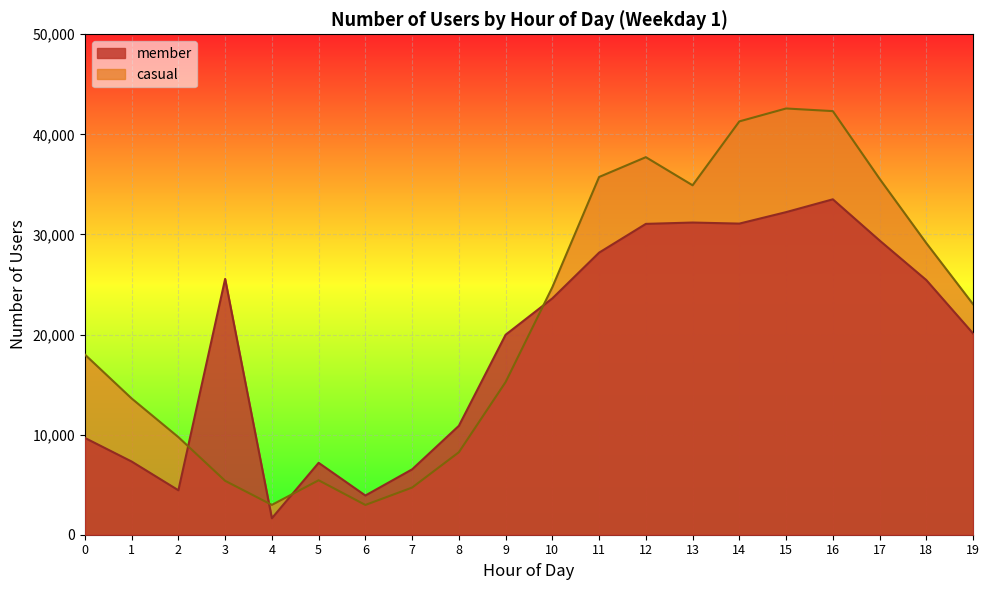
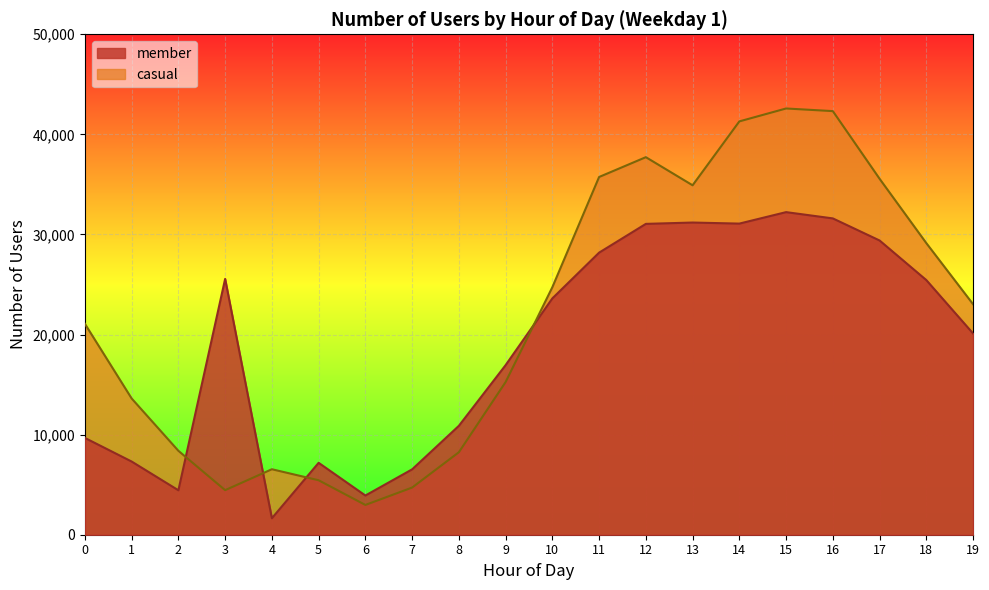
  {
    "member": {
      "0": "9,700",
      "1": "7,300",
      "2": "4,400",
      "3": "25,600",
      "4": "1,600",
      "5": "7,200",
      "6": "3,900",
      "7": "6,500",
      "8": "10,900",
-     "9": "20,000",
+     "9": "16,900",
      "10": "23,600",
      "11": "28,200",
      "12": "31,100",
      "13": "31,200",
      "14": "31,100",
      "15": "32,200",
-     "16": "33,500",
+     "16": "31,600",
      "17": "29,400",
      "18": "25,400",
      "19": "20,100"
    },
    "casual": {
-     "0": "18,000",
+     "0": "21,100",
      "1": "13,600",
-     "2": "9,700",
-     "3": "5,400",
-     "4": "3,000",
+     "2": "8,400",
+     "3": "4,500",
+     "4": "6,500",
      "5": "5,400",
      "6": "3,000",
      "7": "4,700",
      "8": "8,200",
      "9": "15,300",
      "10": "24,700",
      "11": "35,700",
      "12": "37,700",
      "13": "34,900",
      "14": "41,300",
      "15": "42,600",
      "16": "42,300",
      "17": "35,600",
      "18": "29,100",
      "19": "23,000"
    }
  }
